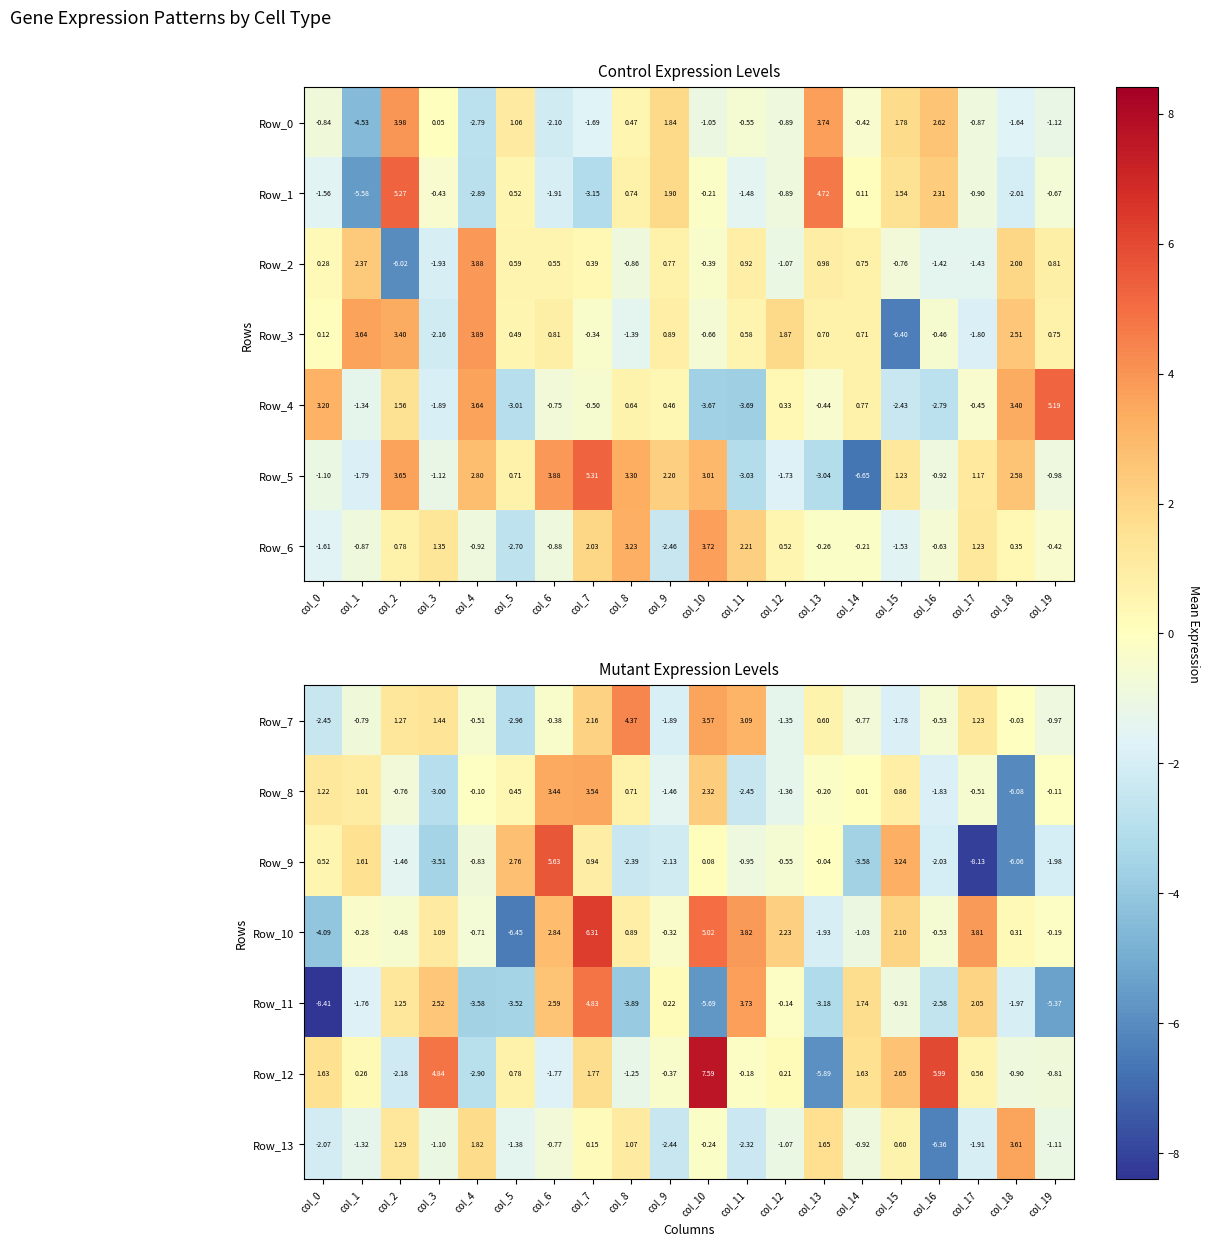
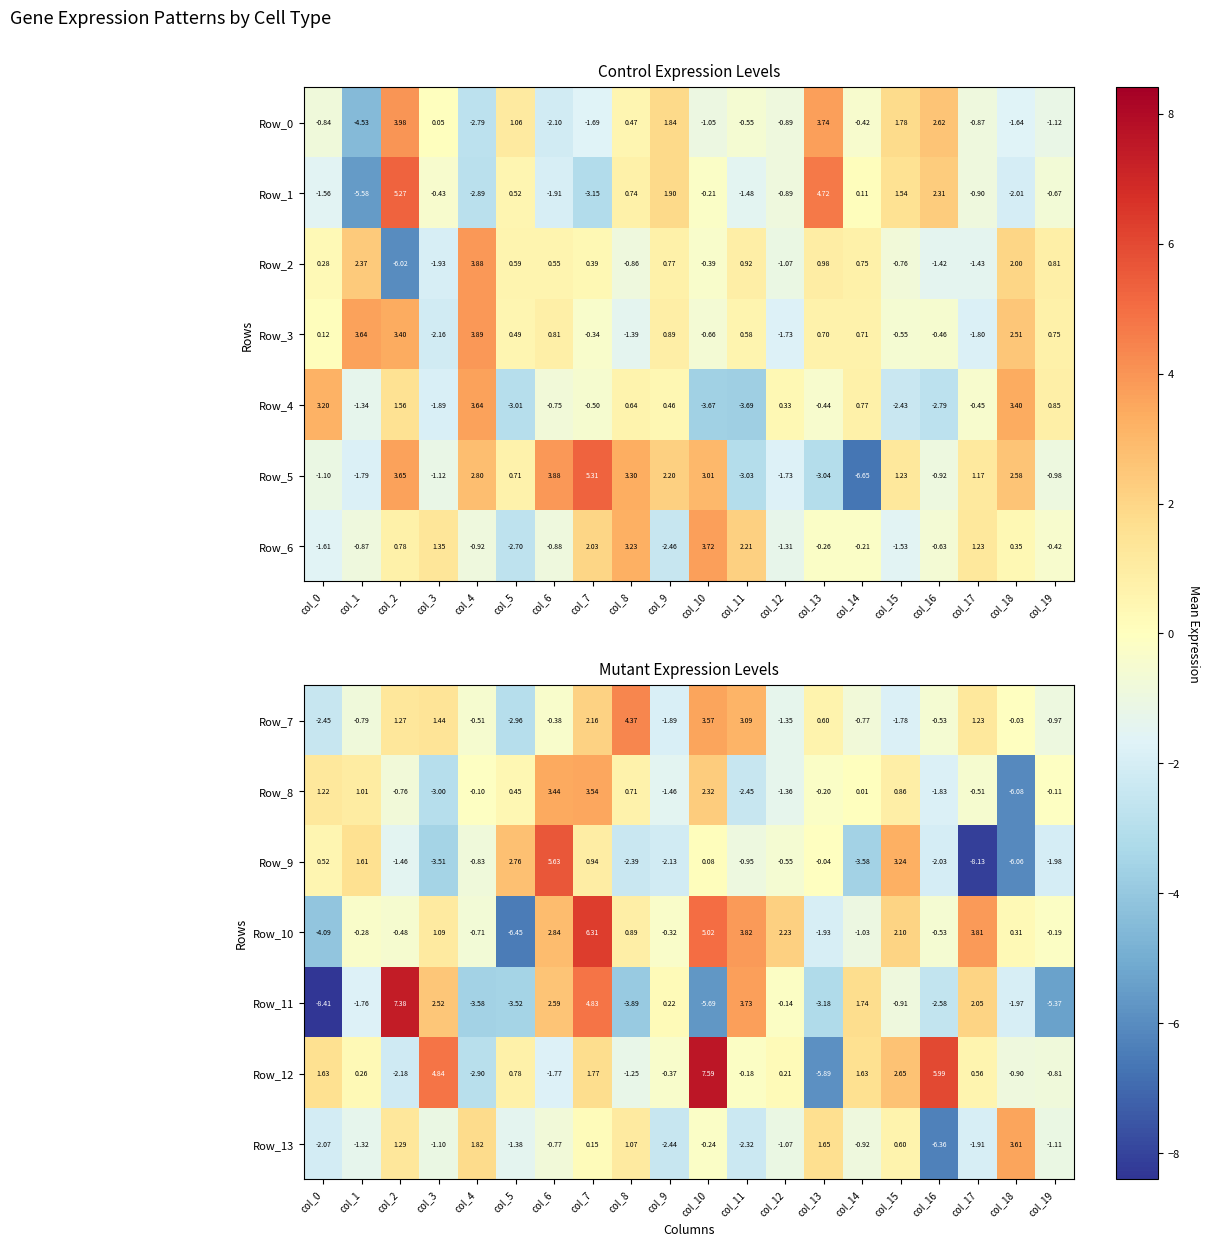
  {
    "Control Expression Levels": {
      "Row_3": {
        "col_0": 0.12,
        "col_1": 3.64,
        "col_2": 3.40,
        "col_3": -2.16,
        "col_4": 3.89,
        "col_5": 0.49,
        "col_6": 0.81,
        "col_7": -0.34,
        "col_8": -1.39,
        "col_9": 0.89,
        "col_10": -0.66,
        "col_11": 0.58,
-       "col_12": 1.87,
+       "col_12": -1.73,
        "col_13": 0.70,
        "col_14": 0.71,
-       "col_15": -6.40,
+       "col_15": -0.55,
        "col_16": -0.46,
        "col_17": -1.80,
        "col_18": 2.51,
        "col_19": 0.75
      },
      "Row_4": {
        "col_0": 3.20,
        "col_1": -1.34,
        "col_2": 1.56,
        "col_3": -1.89,
        "col_4": 3.64,
        "col_5": -3.01,
        "col_6": -0.75,
        "col_7": -0.50,
        "col_8": 0.64,
        "col_9": 0.46,
        "col_10": -3.67,
        "col_11": -3.69,
        "col_12": 0.33,
        "col_13": -0.44,
        "col_14": 0.77,
        "col_15": -2.43,
        "col_16": -2.79,
        "col_17": -0.45,
        "col_18": 3.40,
-       "col_19": 5.19
+       "col_19": 0.85
      },
      "Row_6": {
        "col_0": -1.61,
        "col_1": -0.87,
        "col_2": 0.78,
        "col_3": 1.35,
        "col_4": -0.92,
        "col_5": -2.70,
        "col_6": -0.88,
        "col_7": 2.03,
        "col_8": 3.23,
        "col_9": -2.46,
        "col_10": 3.72,
        "col_11": 2.21,
-       "col_12": 0.52,
+       "col_12": -1.31,
        "col_13": -0.26,
        "col_14": -0.21,
        "col_15": -1.53,
        "col_16": -0.63,
        "col_17": 1.23,
        "col_18": 0.35,
        "col_19": -0.42
      }
    },
    "Mutant Expression Levels": {
      "Row_11": {
        "col_0": -8.41,
        "col_1": -1.76,
-       "col_2": 1.25,
+       "col_2": 7.38,
        "col_3": 2.52,
        "col_4": -3.58,
        "col_5": -3.52,
        "col_6": 2.59,
        "col_7": 4.83,
        "col_8": -3.89,
        "col_9": 0.22,
        "col_10": -5.69,
        "col_11": 3.73,
        "col_12": -0.14,
        "col_13": -3.18,
        "col_14": 1.74,
        "col_15": -0.91,
        "col_16": -2.58,
        "col_17": 2.05,
        "col_18": -1.97,
        "col_19": -5.37
      }
    }
  }
